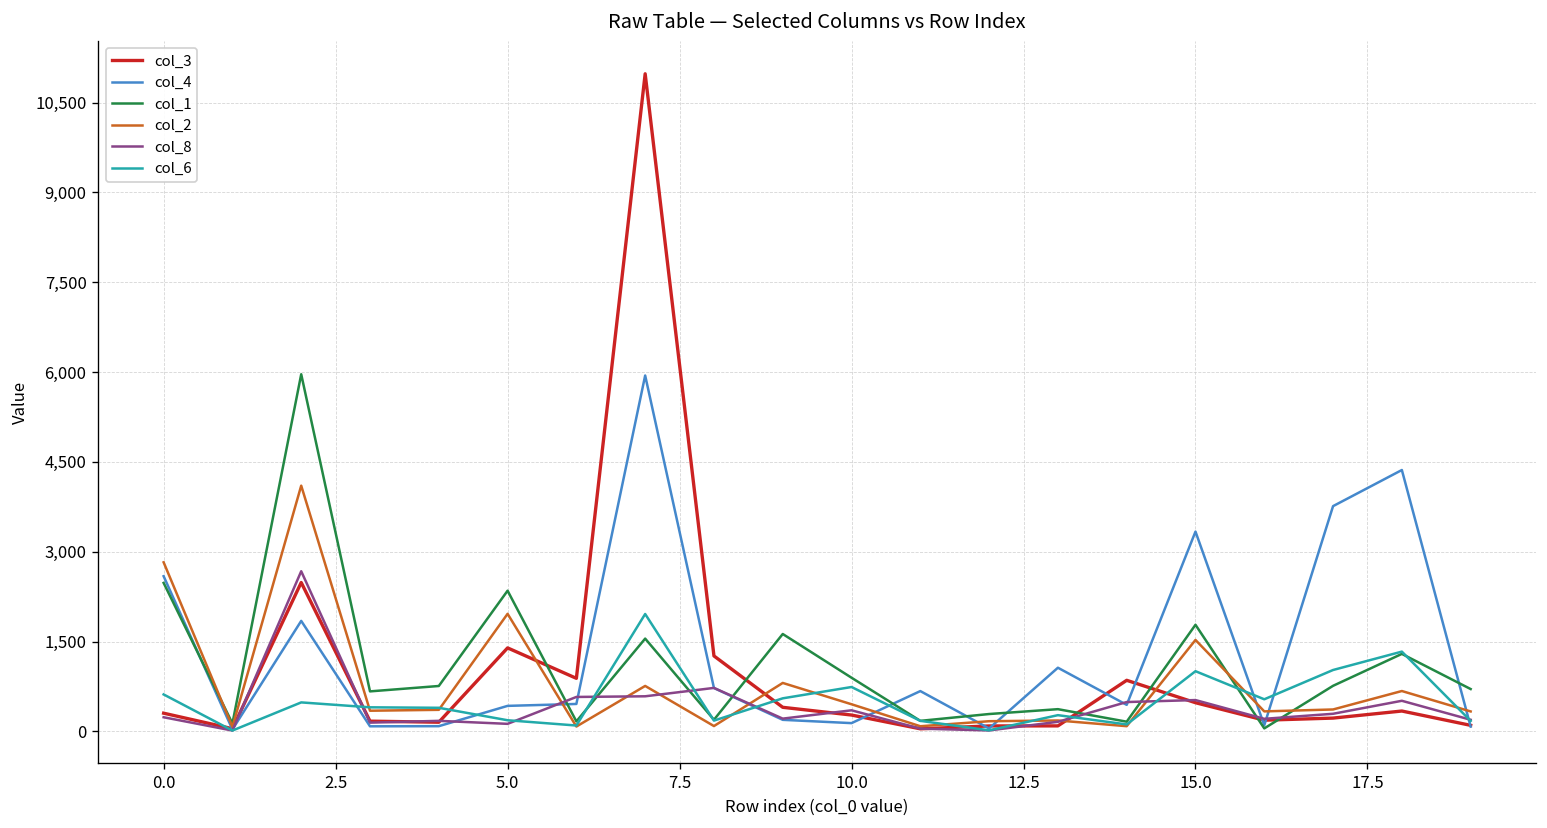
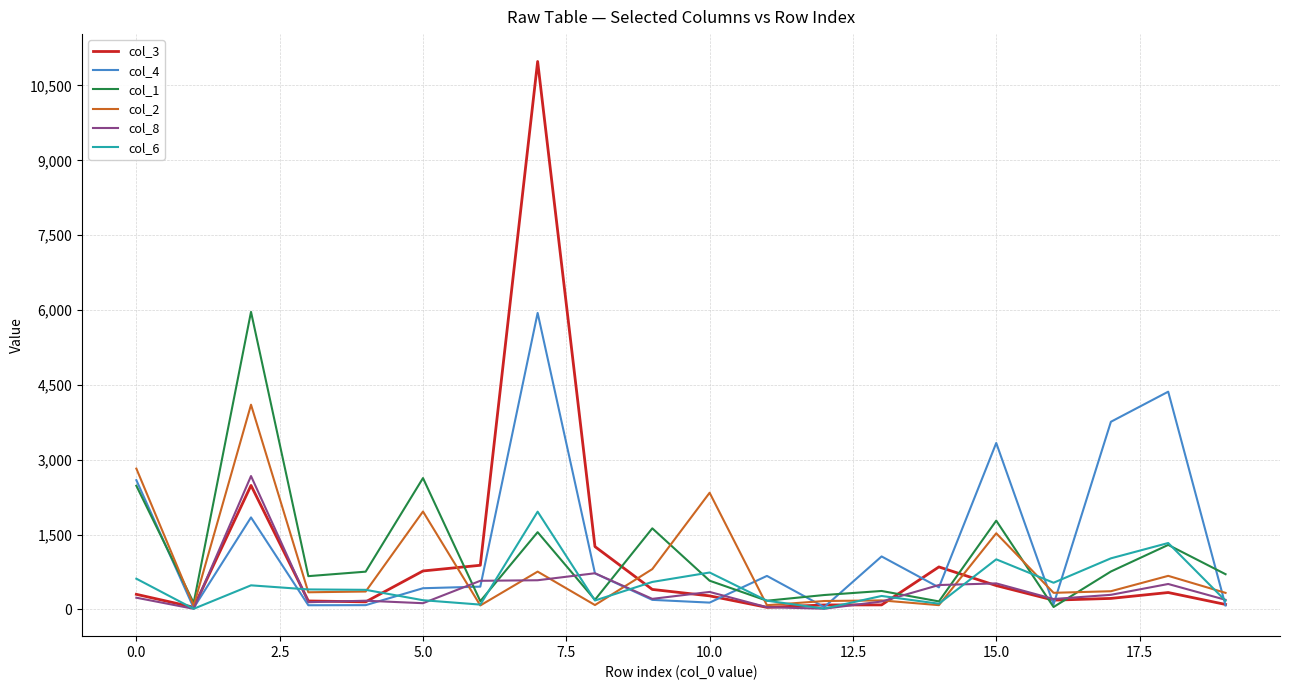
  {
    "col_3": {
      "0.0": "300",
-     "5.0": "1,400",
+     "5.0": "800",
      "10.0": "300"
    },
    "col_1": {
      "0.0": "2,500",
-     "5.0": "2,300",
-     "10.0": "900",
+     "5.0": "2,600",
+     "10.0": "600",
      "15.0": "1,800"
    },
    "col_2": {
      "0.0": "2,800",
      "5.0": "2,000",
-     "10.0": "500",
+     "10.0": "2,300",
      "15.0": "1,500"
    },
    "col_8": {
      "0.0": "200",
      "5.0": "100",
      "10.0": "400"
    }
  }
